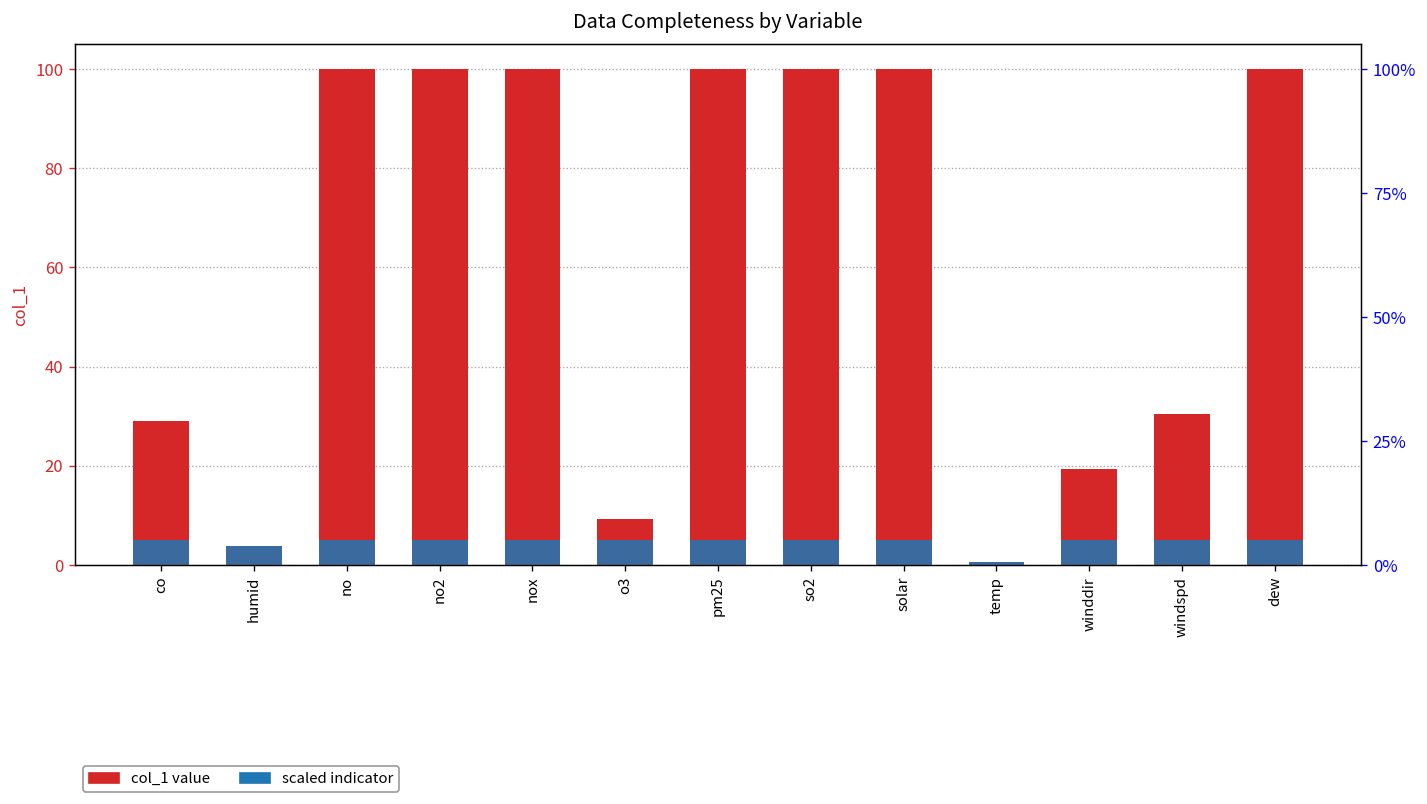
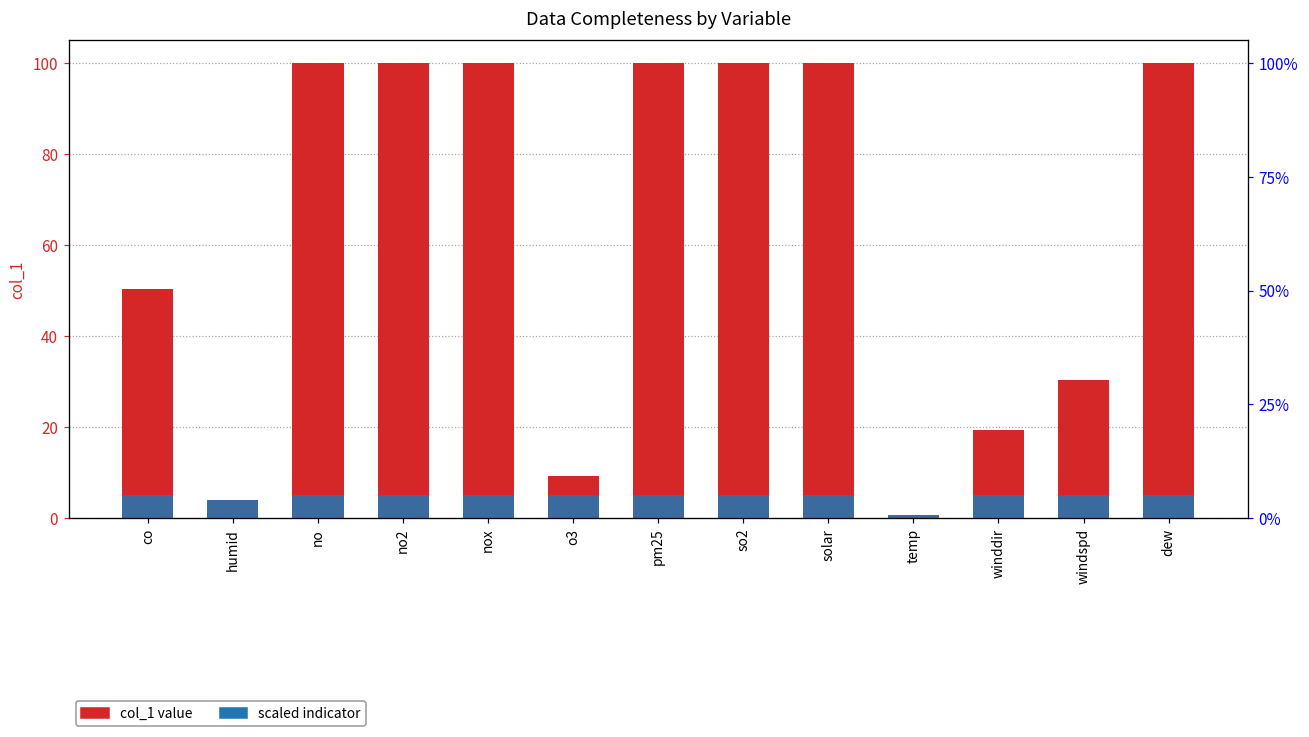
  {
    "col_1 value": {
-     "co": 29,
+     "co": 50,
      "humid": 4,
      "no": 100,
      "no2": 100,
      "nox": 100,
      "o3": 9,
      "pm25": 100,
      "so2": 100,
      "solar": 100,
      "winddir": 19,
      "windspd": 30,
      "dew": 100
    },
    "scaled indicator": {
      "humid": 4
    }
  }
